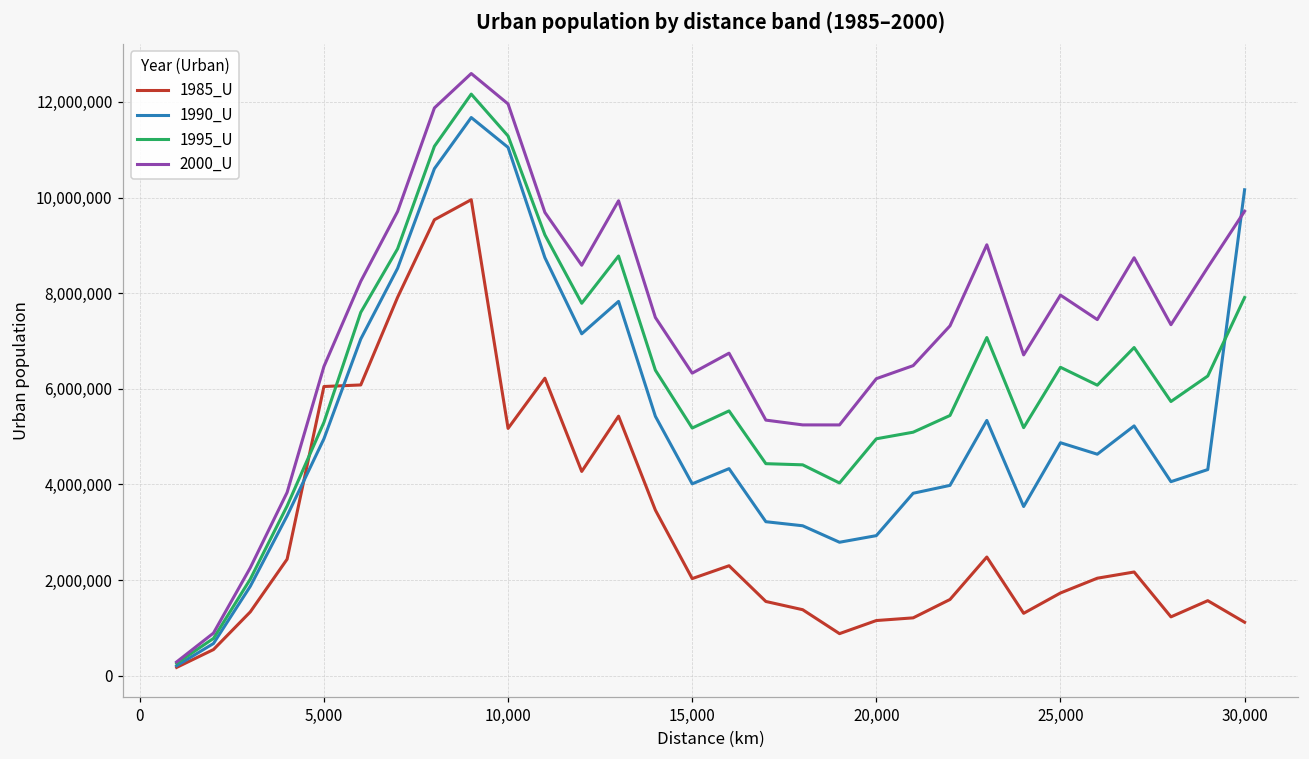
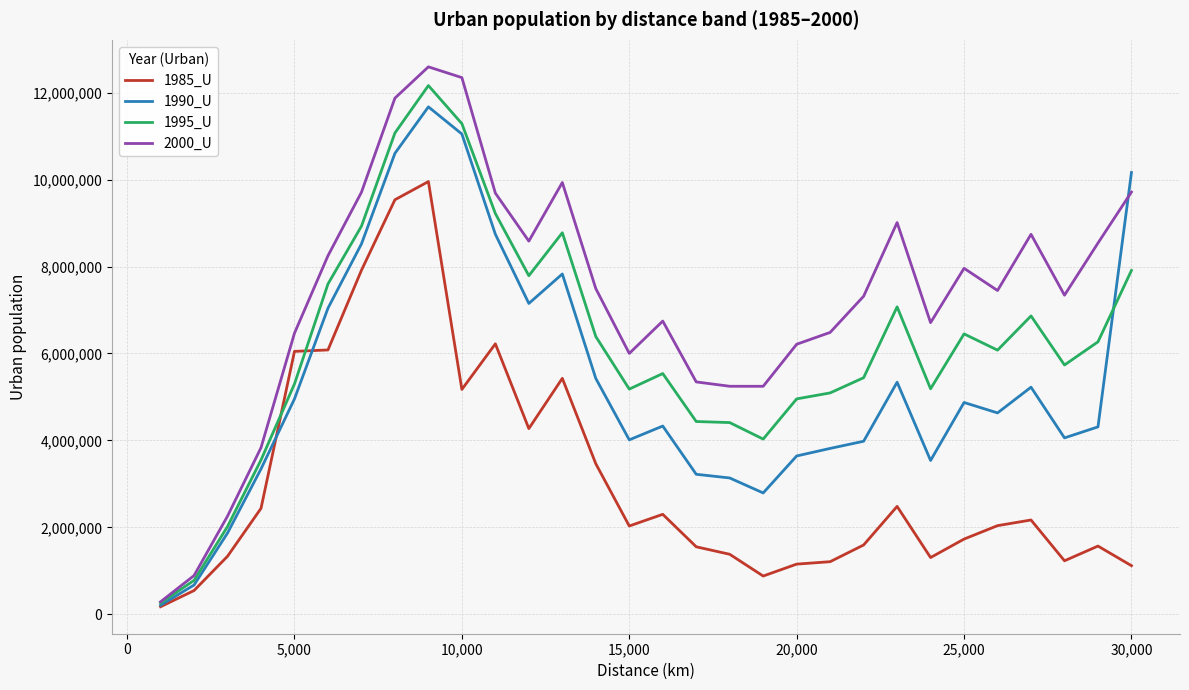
  {
    "1985_U": {
      "5,000": "6,000,000",
      "10,000": "5,200,000",
      "15,000": "2,000,000",
      "20,000": "1,200,000",
      "25,000": "1,700,000",
      "30,000": "1,100,000"
    },
    "1990_U": {
      "5,000": "5,000,000",
      "10,000": "11,000,000",
      "15,000": "4,000,000",
-     "20,000": "2,900,000",
+     "20,000": "3,600,000",
      "25,000": "4,900,000",
      "30,000": "10,200,000"
    },
    "1995_U": {
      "5,000": "5,300,000",
      "10,000": "11,300,000",
      "15,000": "5,200,000",
      "20,000": "5,000,000",
      "25,000": "6,500,000",
      "30,000": "7,900,000"
    },
    "2000_U": {
      "5,000": "6,500,000",
-     "10,000": "12,000,000",
-     "15,000": "6,300,000",
+     "10,000": "12,300,000",
+     "15,000": "6,000,000",
      "20,000": "6,200,000",
      "25,000": "8,000,000",
      "30,000": "9,700,000"
    }
  }
